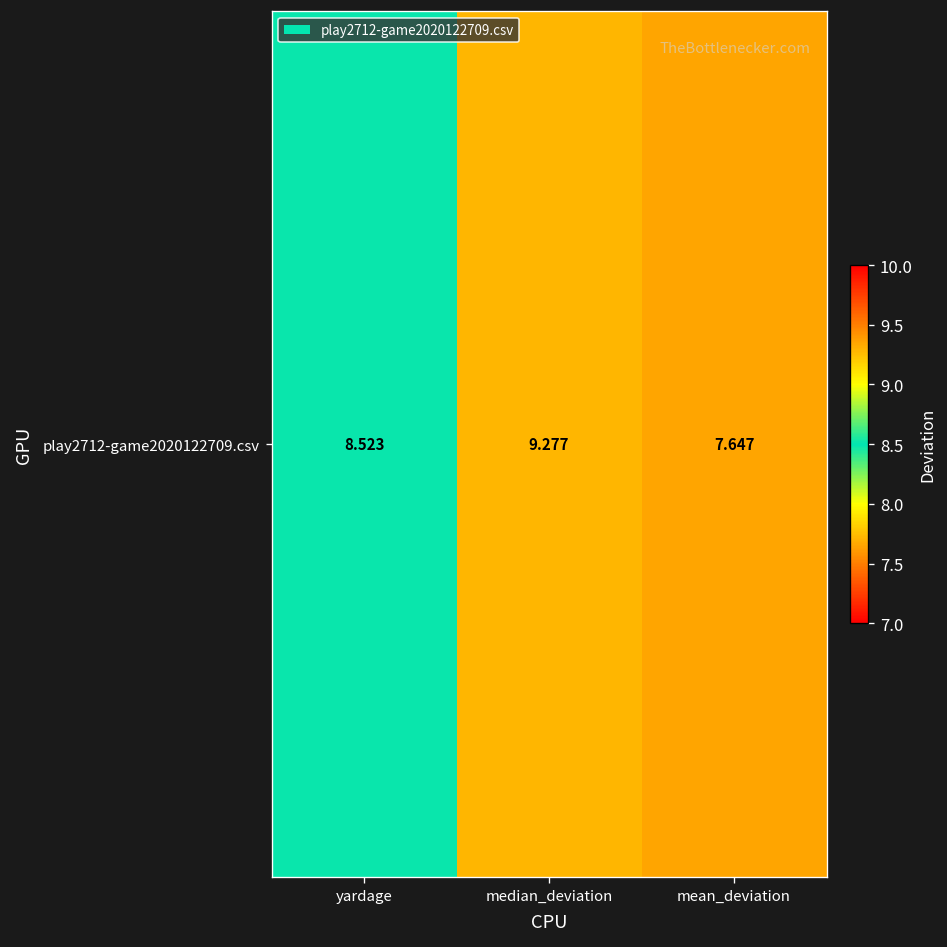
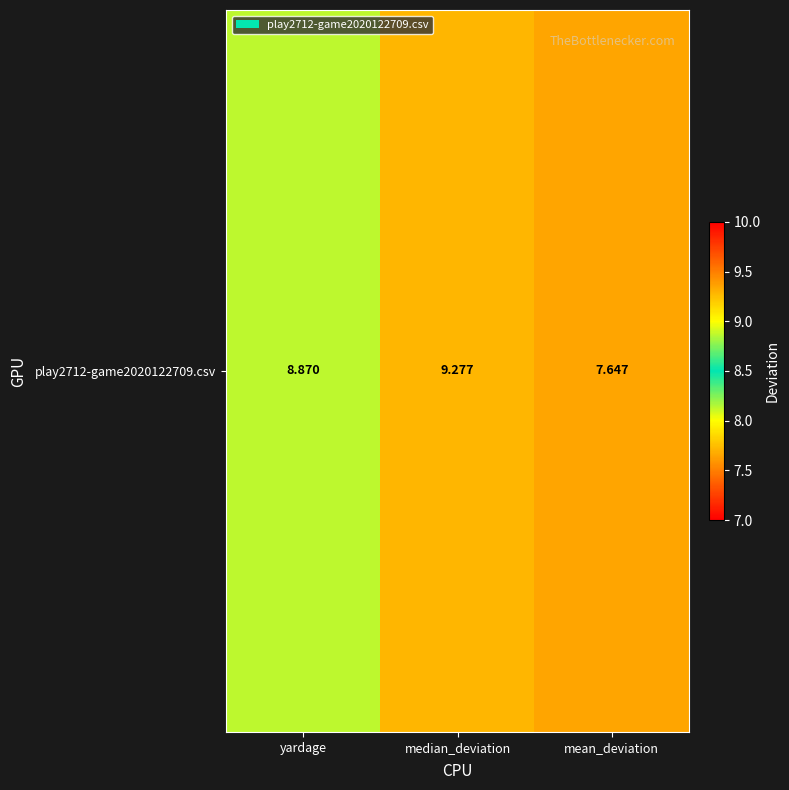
  {
    "play2712-game2020122709.csv": {
-     "yardage": 8.523,
+     "yardage": 8.870,
      "median_deviation": 9.277,
      "mean_deviation": 7.647
    }
  }
